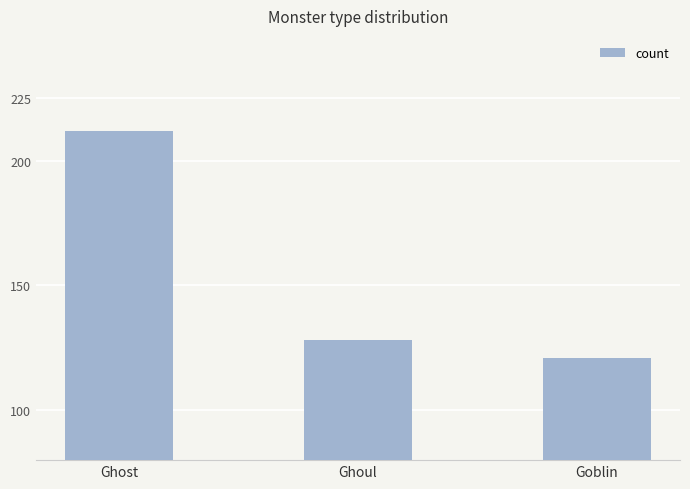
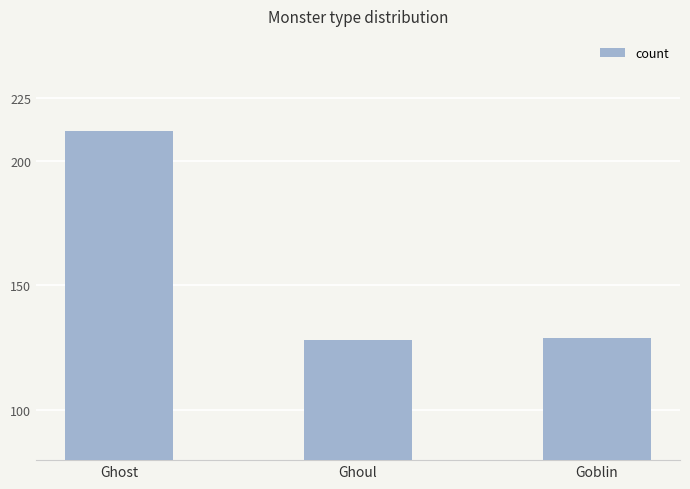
  {
    "Ghost": 212,
    "Ghoul": 128,
-   "Goblin": 121
+   "Goblin": 129
  }
